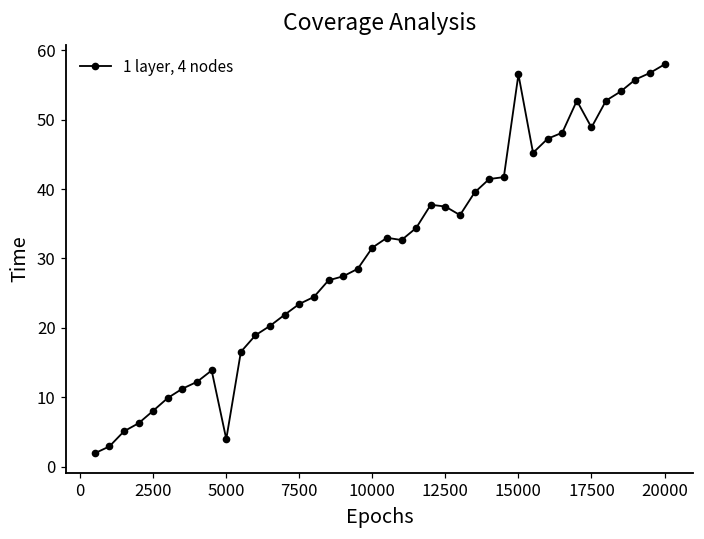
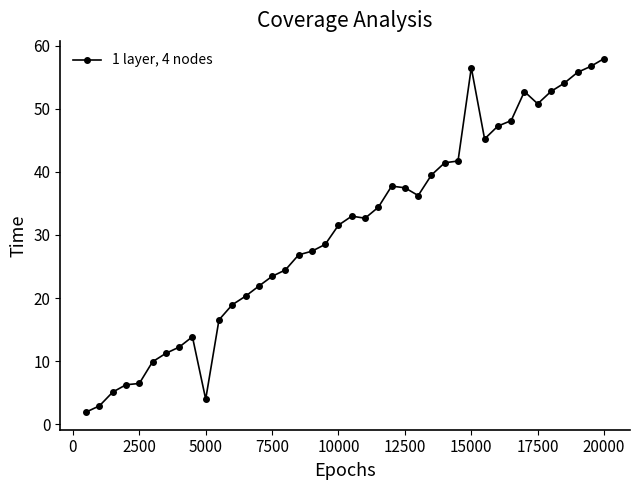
  {
-   "2500": 8,
+   "2500": 6,
    "5000": 4,
    "7500": 23,
    "10000": 32,
    "12500": 37,
    "15000": 56,
-   "17500": 49,
+   "17500": 51,
    "20000": 58
  }
